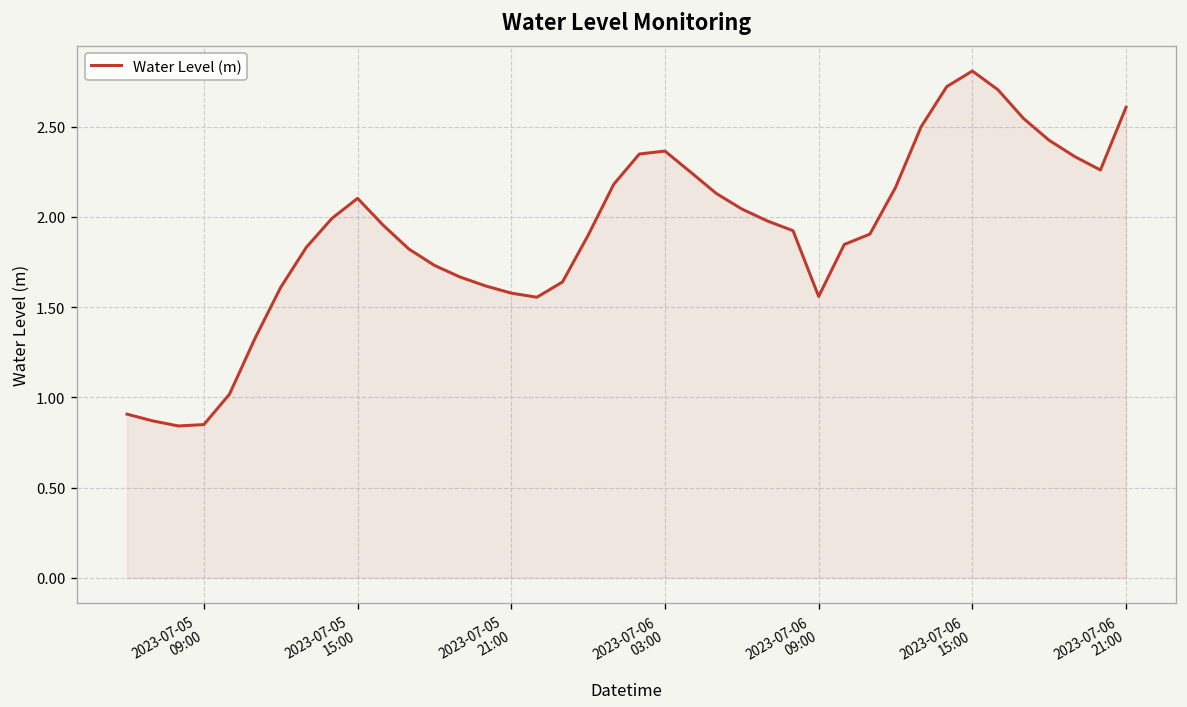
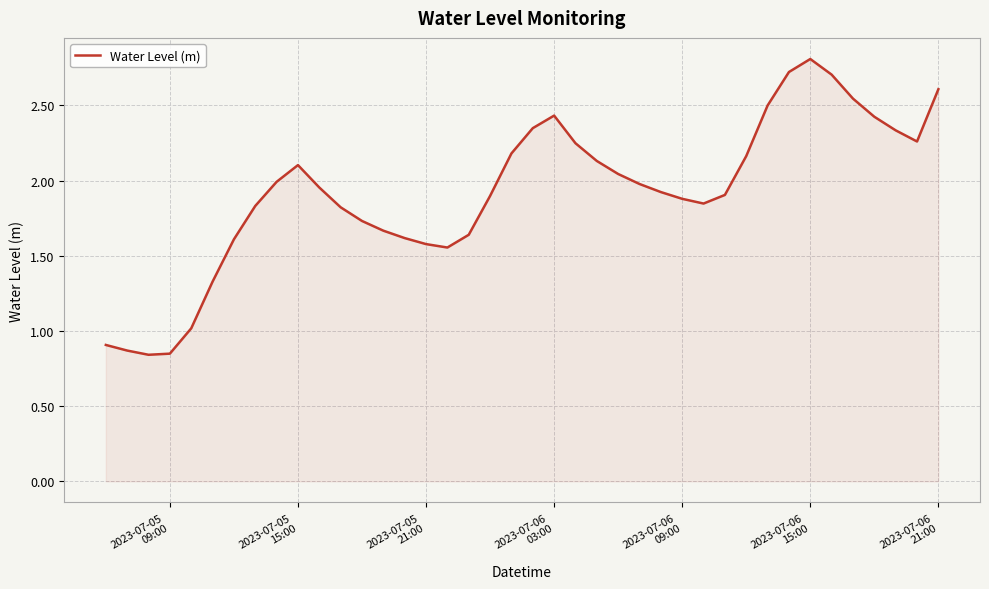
  {
    "2023-07-05 09:00": 0.85,
    "2023-07-05 15:00": 2.10,
    "2023-07-05 21:00": 1.58,
-   "2023-07-06 03:00": 2.36,
-   "2023-07-06 09:00": 1.56,
+   "2023-07-06 03:00": 2.43,
+   "2023-07-06 09:00": 1.88,
    "2023-07-06 15:00": 2.81,
    "2023-07-06 21:00": 2.61
  }
